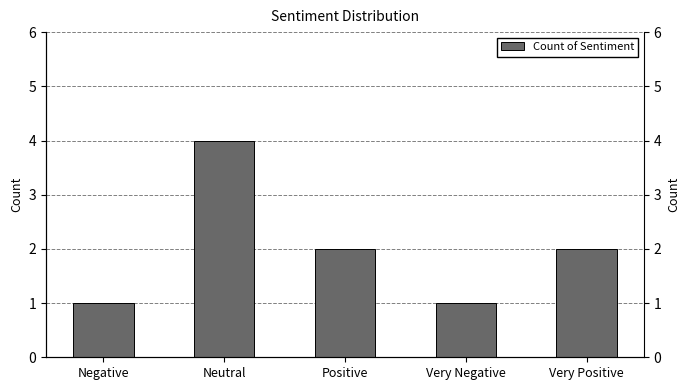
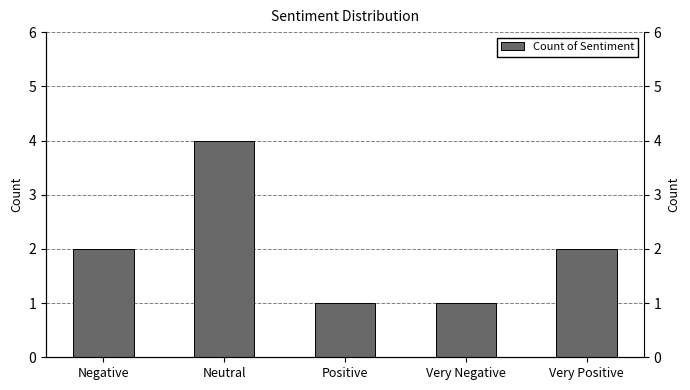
  {
-   "Negative": 1,
+   "Negative": 2,
    "Neutral": 4,
-   "Positive": 2,
+   "Positive": 1,
    "Very Negative": 1,
    "Very Positive": 2
  }
